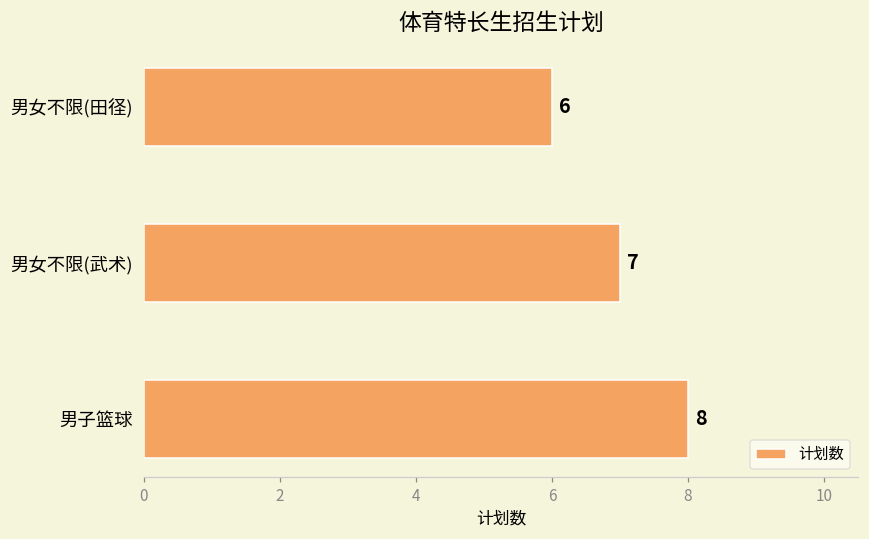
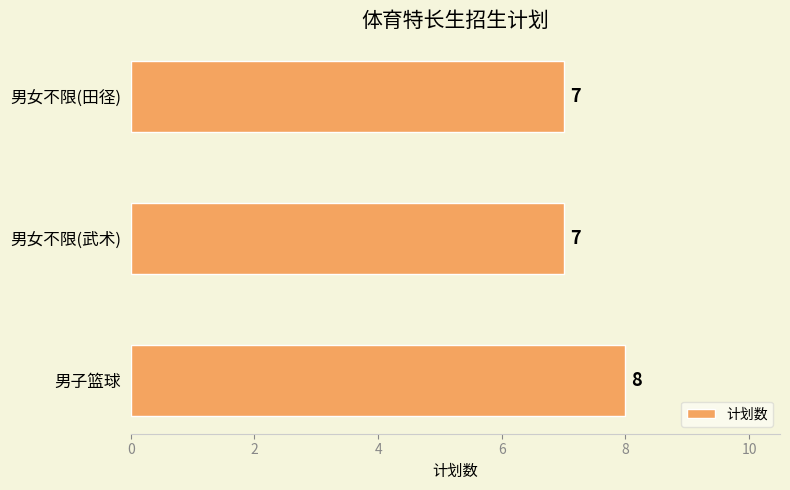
  {
-   "男女不限(田径)": 6,
+   "男女不限(田径)": 7,
    "男女不限(武术)": 7,
    "男子篮球": 8
  }
